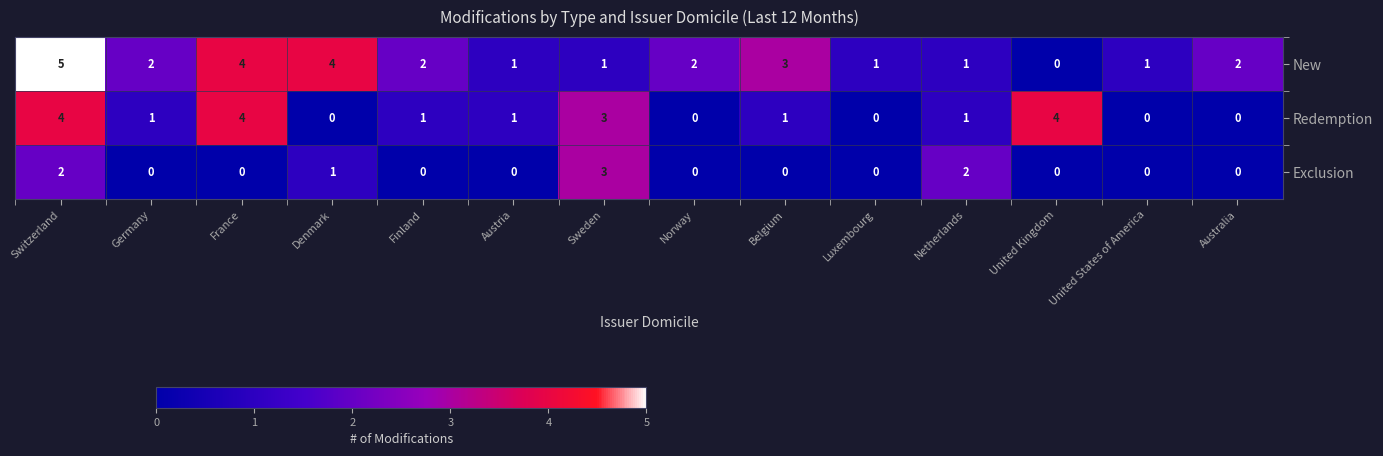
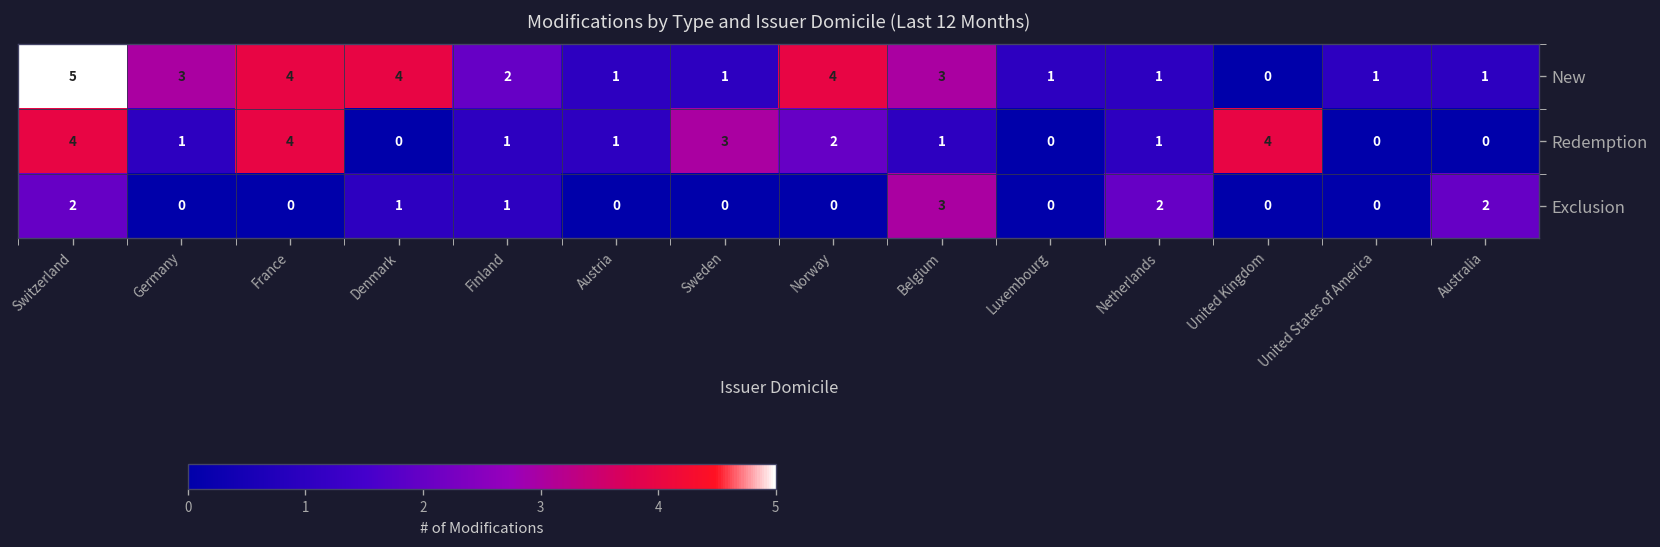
  {
    "New": {
      "Switzerland": 5,
-     "Germany": 2,
+     "Germany": 3,
      "France": 4,
      "Denmark": 4,
      "Finland": 2,
      "Austria": 1,
      "Sweden": 1,
-     "Norway": 2,
+     "Norway": 4,
      "Belgium": 3,
      "Luxembourg": 1,
      "Netherlands": 1,
      "United Kingdom": 0,
      "United States of America": 1,
-     "Australia": 2
+     "Australia": 1
    },
    "Redemption": {
      "Switzerland": 4,
      "Germany": 1,
      "France": 4,
      "Denmark": 0,
      "Finland": 1,
      "Austria": 1,
      "Sweden": 3,
-     "Norway": 0,
+     "Norway": 2,
      "Belgium": 1,
      "Luxembourg": 0,
      "Netherlands": 1,
      "United Kingdom": 4,
      "United States of America": 0,
      "Australia": 0
    },
    "Exclusion": {
      "Switzerland": 2,
      "Germany": 0,
      "France": 0,
      "Denmark": 1,
-     "Finland": 0,
+     "Finland": 1,
      "Austria": 0,
-     "Sweden": 3,
+     "Sweden": 0,
      "Norway": 0,
-     "Belgium": 0,
+     "Belgium": 3,
      "Luxembourg": 0,
      "Netherlands": 2,
      "United Kingdom": 0,
      "United States of America": 0,
-     "Australia": 0
+     "Australia": 2
    }
  }
